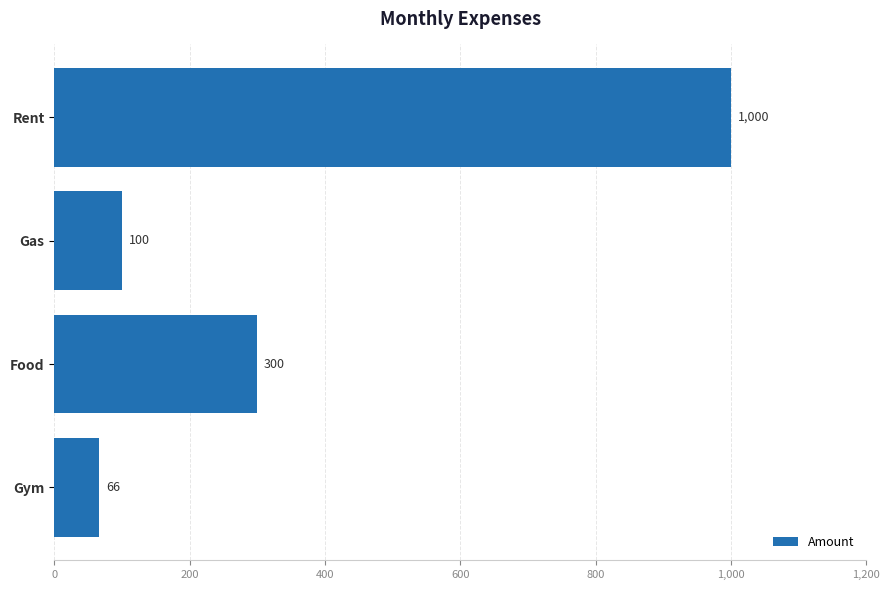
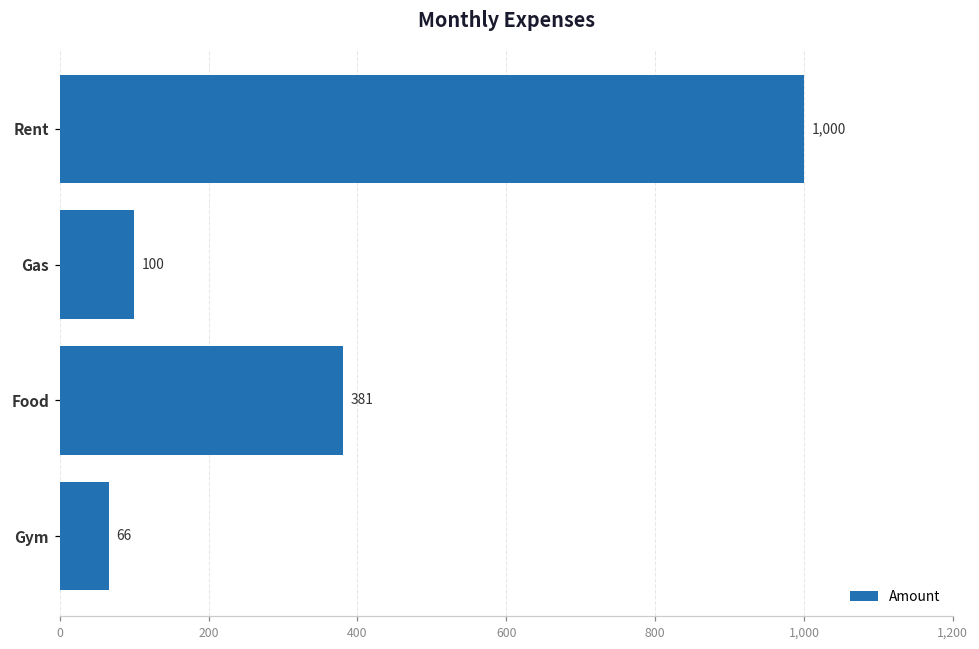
  {
    "Rent": "1,000",
    "Gas": "100",
-   "Food": "300",
+   "Food": "381",
    "Gym": "66"
  }
